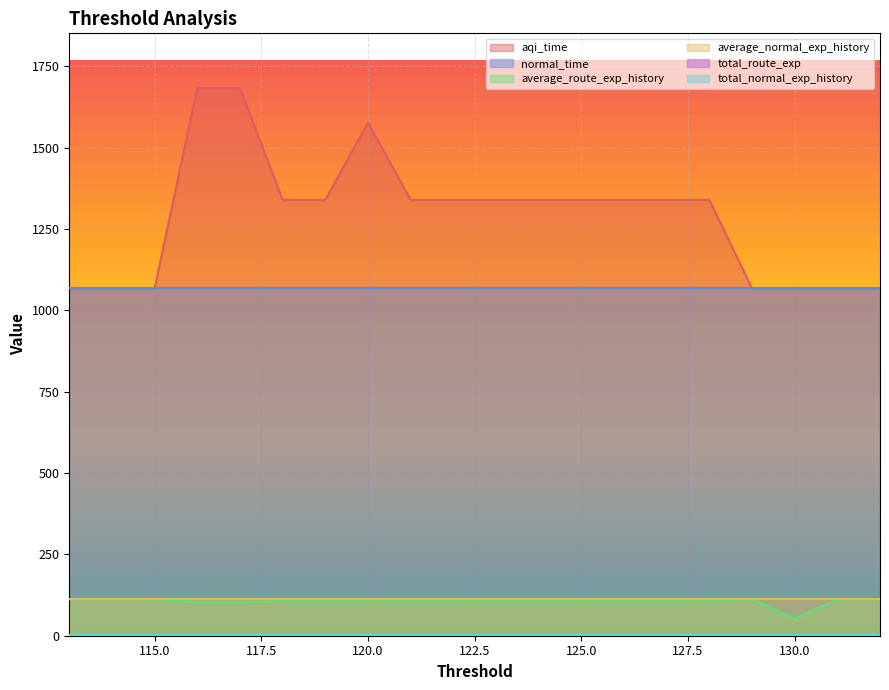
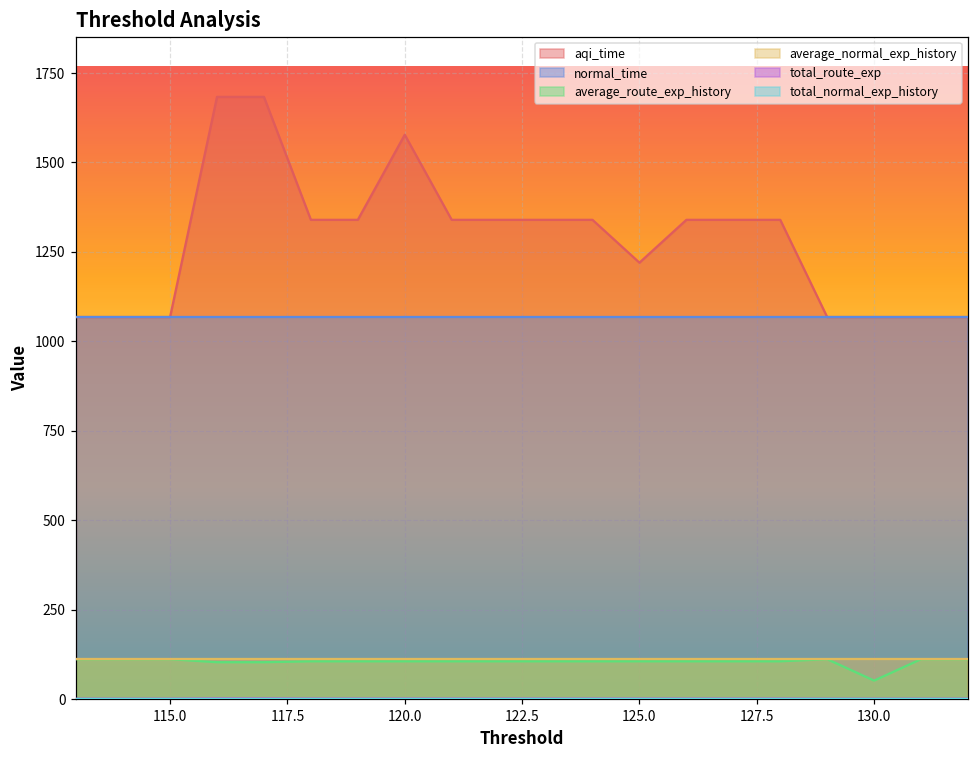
  {
    "aqi_time": {
      "120.0": 1580,
-     "125.0": 1340
+     "125.0": 1220
    },
    "average_route_exp_history": {
      "130.0": 50
    },
    "average_normal_exp_history": {
      "130.0": 110
    }
  }
